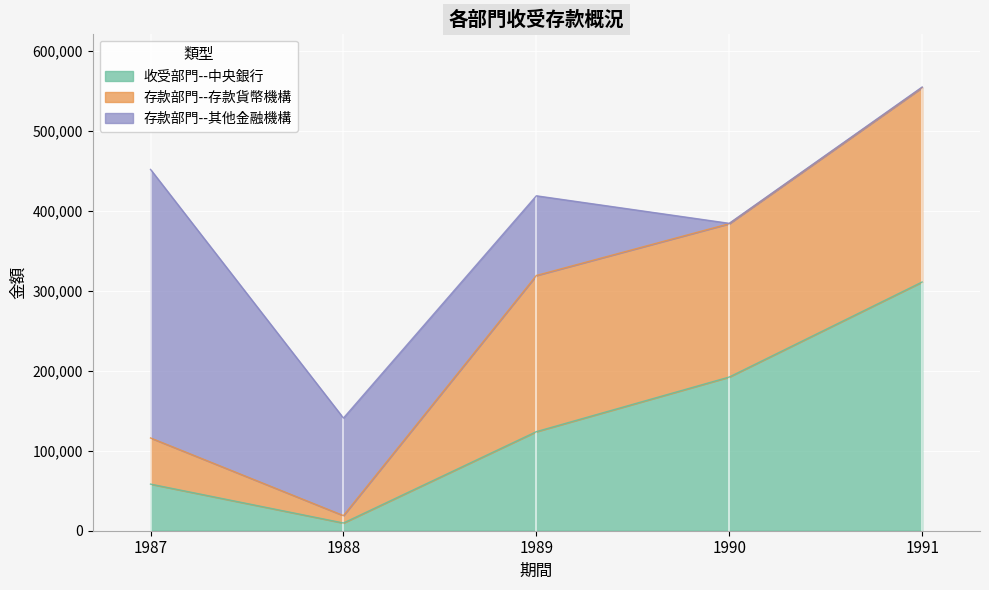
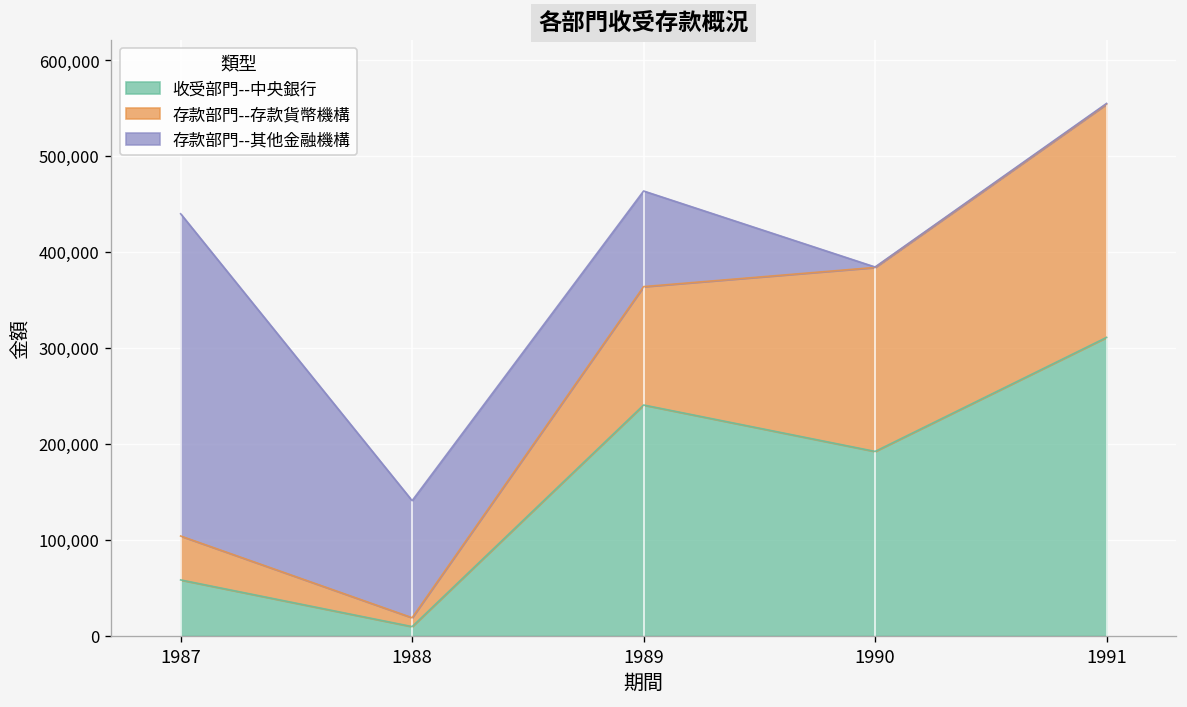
  {
    "收受部門--中央銀行": {
      "1987": "60,000",
      "1988": "10,000",
-     "1989": "120,000",
+     "1989": "240,000",
      "1990": "190,000",
      "1991": "310,000"
    },
    "存款部門--存款貨幣機構": {
-     "1987": "60,000",
+     "1987": "50,000",
      "1988": "10,000",
-     "1989": "200,000"
+     "1989": "120,000"
    },
    "存款部門--其他金融機構": {
      "1987": "340,000",
      "1988": "120,000",
      "1989": "100,000"
    }
  }
